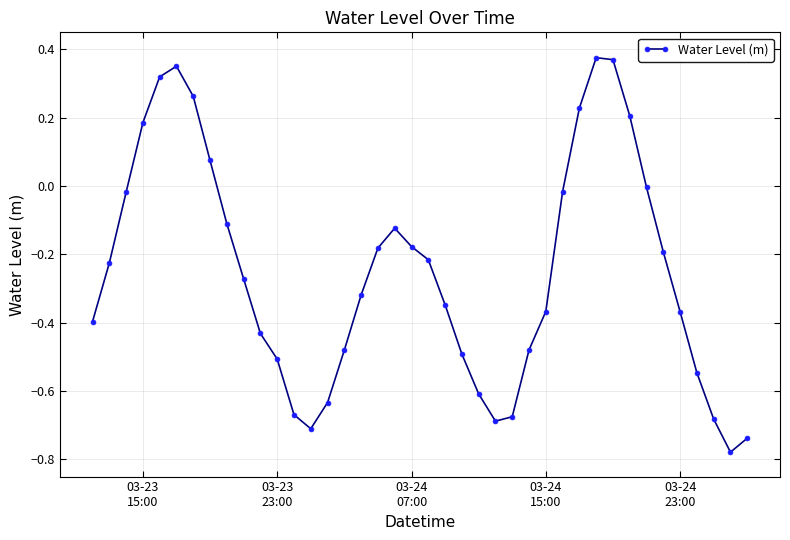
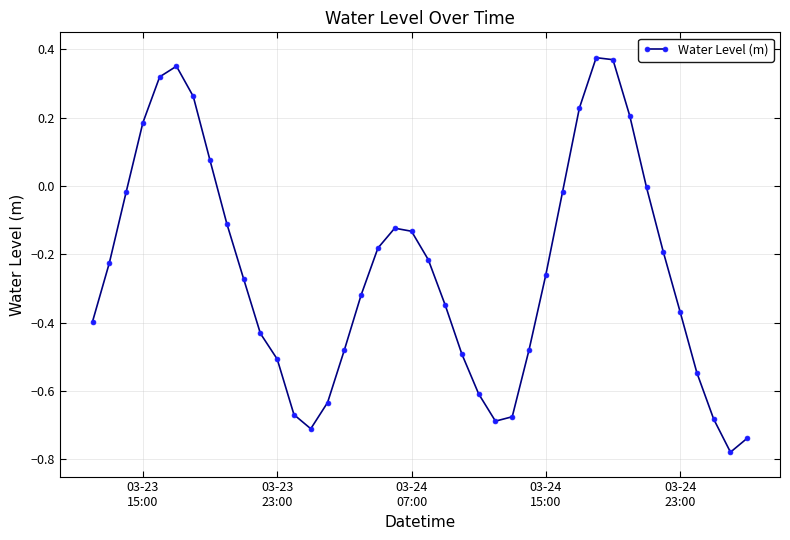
  {
    "03-23 15:00": 0.19,
    "03-23 23:00": -0.51,
-   "03-24 07:00": -0.18,
-   "03-24 15:00": -0.37,
+   "03-24 07:00": -0.13,
+   "03-24 15:00": -0.26,
    "03-24 23:00": -0.37
  }
